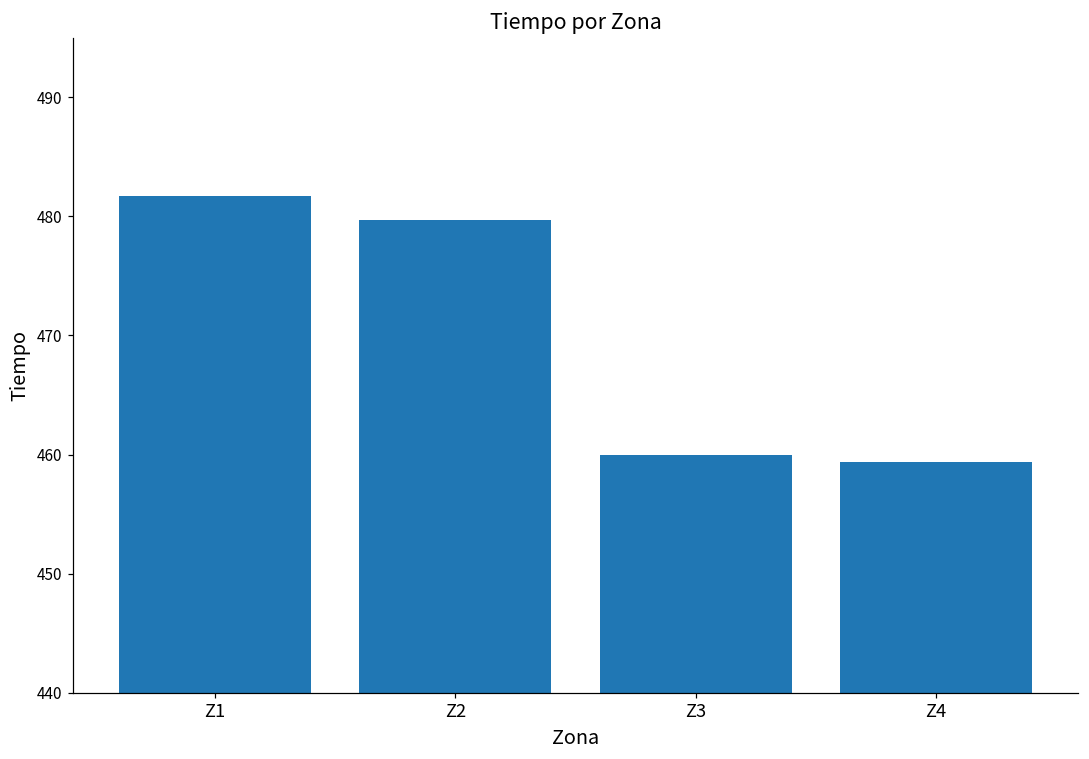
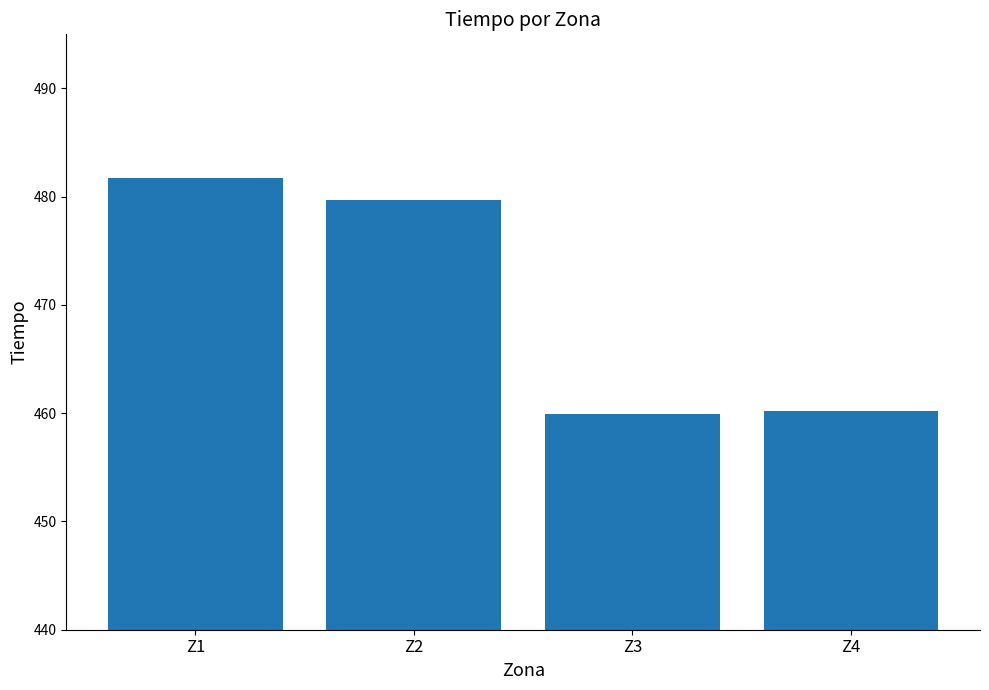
  {
    "Z1": 481.7,
    "Z2": 479.7,
    "Z3": 459.9,
-   "Z4": 459.3
+   "Z4": 460.2
  }
